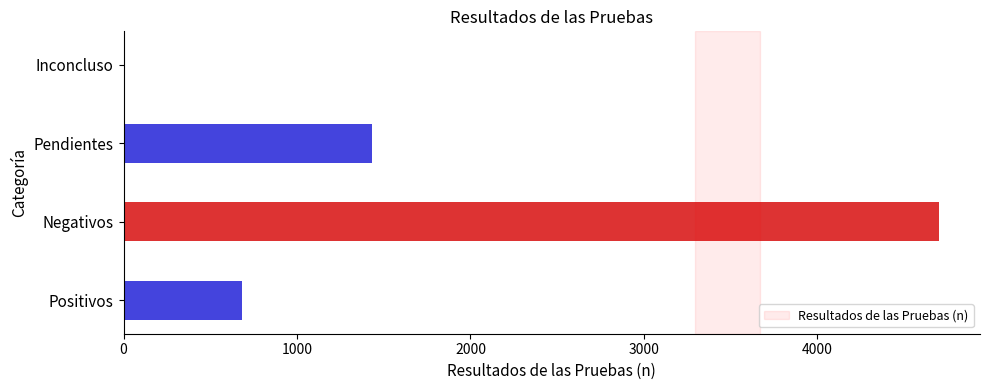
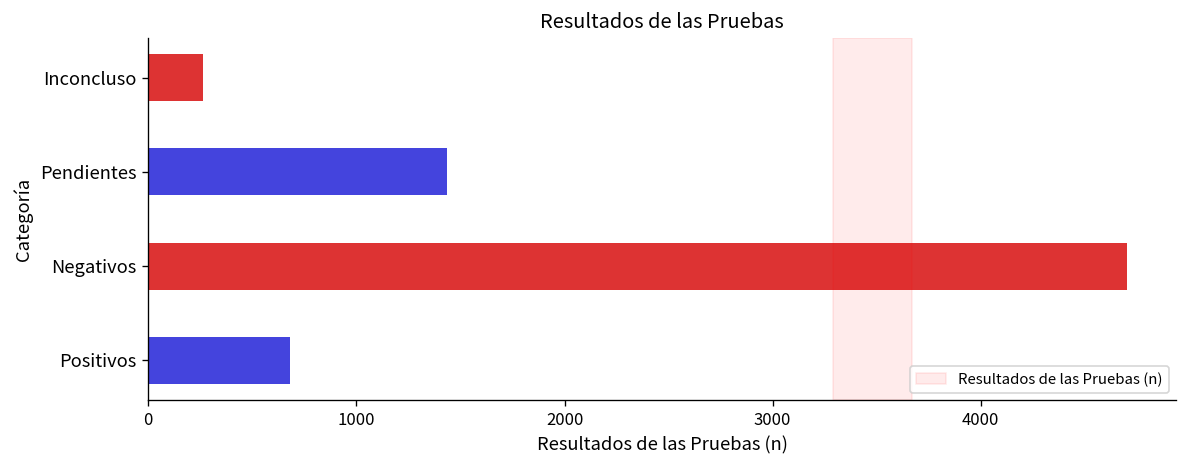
  {
-   "Inconcluso": 10,
+   "Inconcluso": 260,
    "Pendientes": 1440,
    "Negativos": 4700,
    "Positivos": 680
  }
